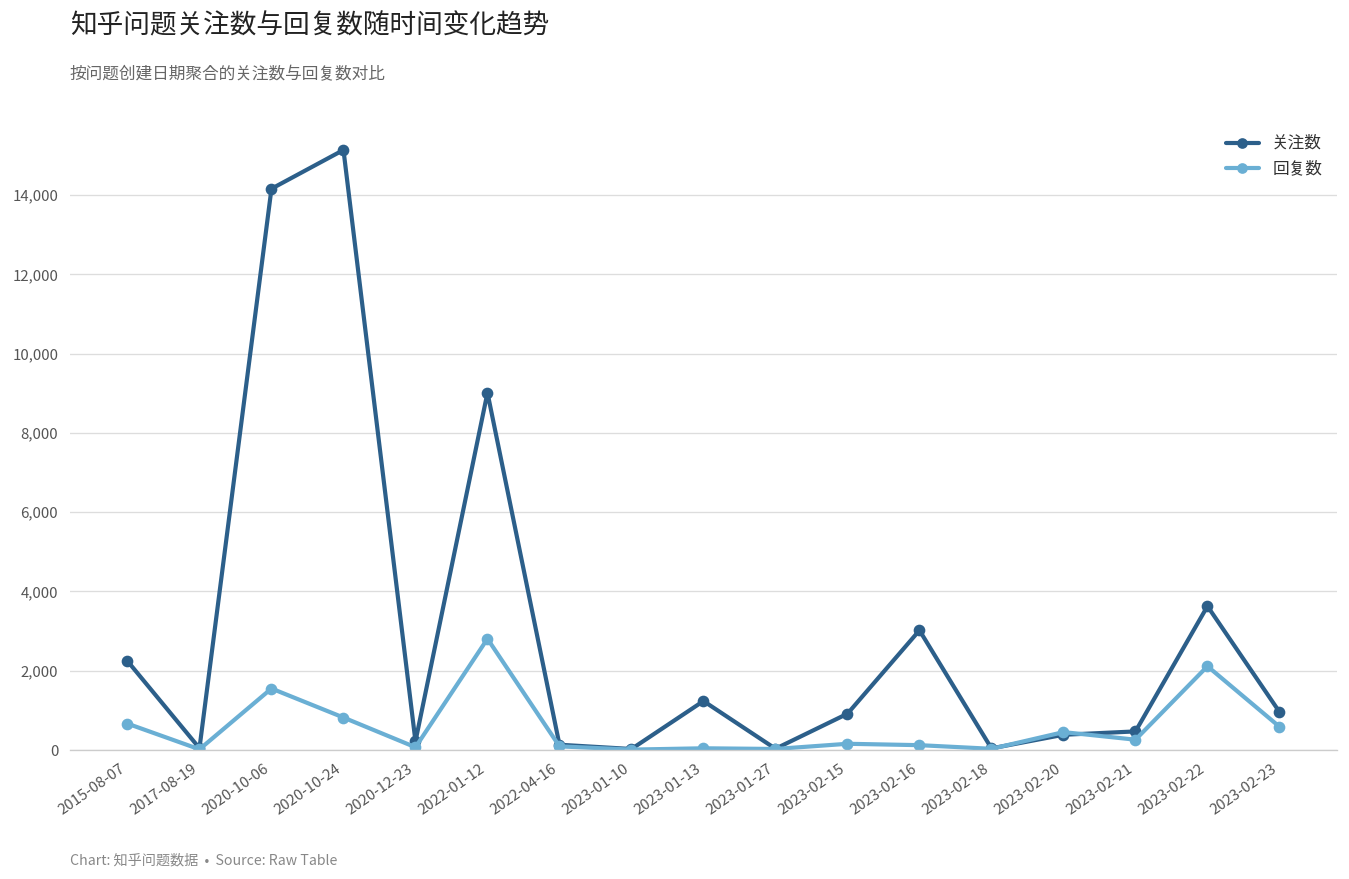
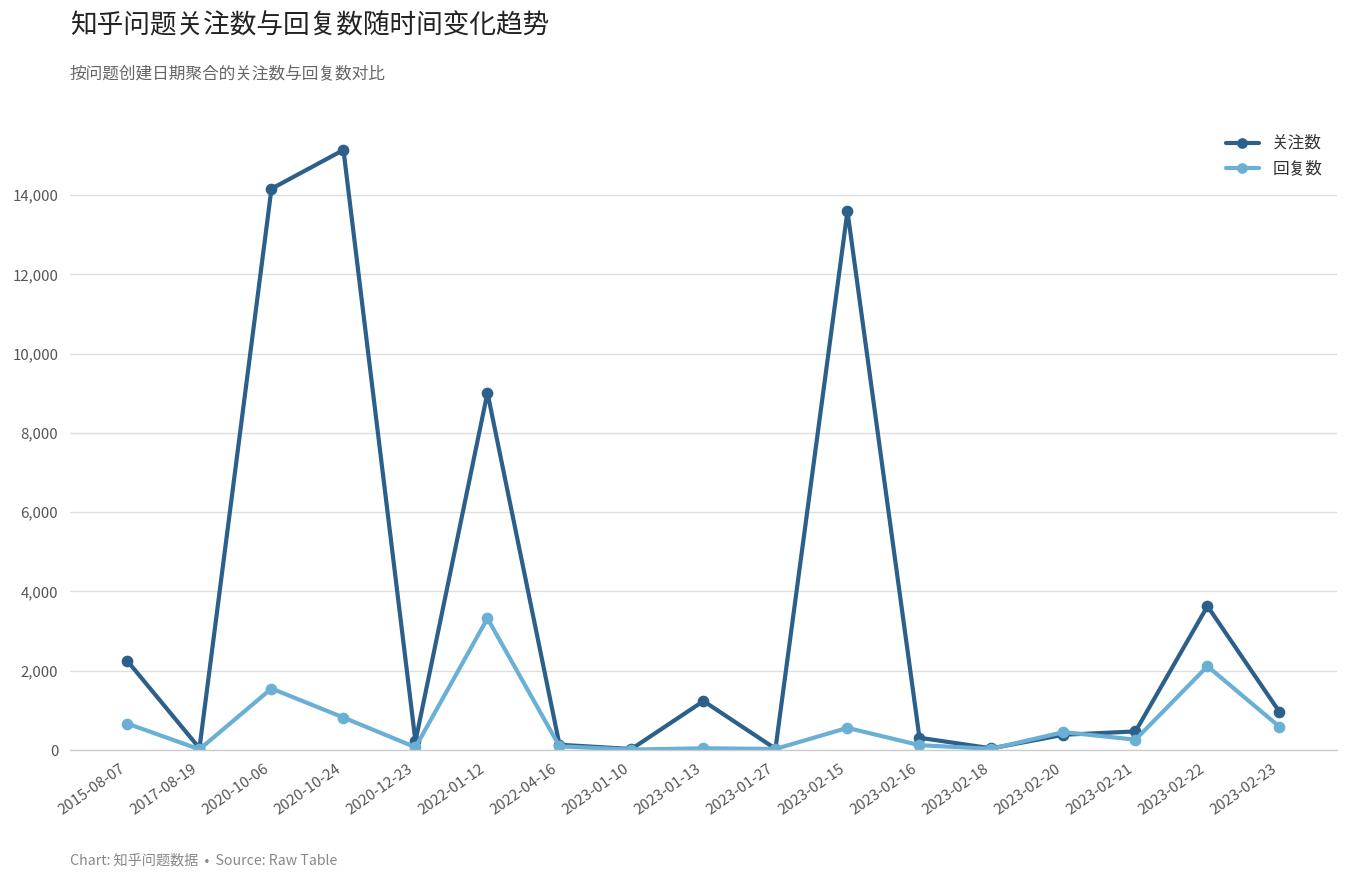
  {
    "关注数": {
      "2015-08-07": "2,200",
      "2020-10-06": "14,200",
      "2020-10-24": "15,100",
      "2020-12-23": "200",
      "2022-01-12": "9,000",
      "2023-01-13": "1,200",
-     "2023-02-15": "900",
-     "2023-02-16": "3,000",
+     "2023-02-15": "13,600",
+     "2023-02-16": "300",
      "2023-02-21": "500",
      "2023-02-22": "3,600",
      "2023-02-23": "1,000"
    },
    "回复数": {
      "2015-08-07": "700",
      "2020-10-06": "1,600",
      "2020-10-24": "800",
      "2020-12-23": "100",
-     "2022-01-12": "2,800",
+     "2022-01-12": "3,300",
      "2023-01-13": "0",
-     "2023-02-15": "200",
+     "2023-02-15": "600",
      "2023-02-16": "100",
      "2023-02-21": "300",
      "2023-02-22": "2,100",
      "2023-02-23": "600"
    }
  }
